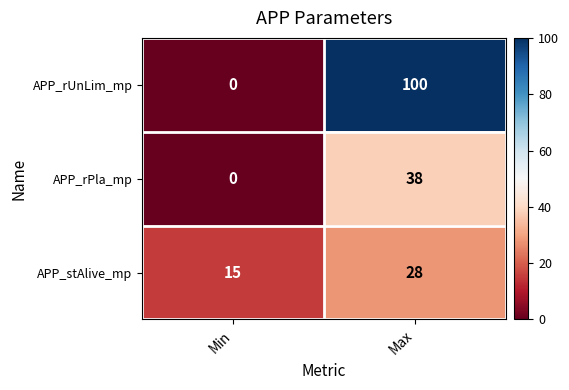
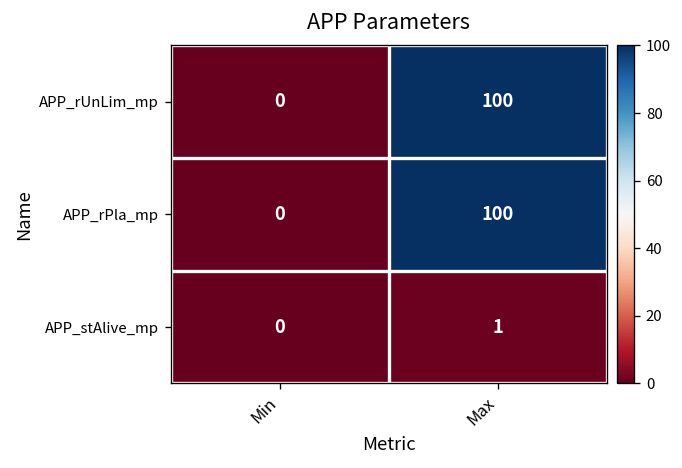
  {
    "APP_rUnLim_mp": {
      "Min": 0,
      "Max": 100
    },
    "APP_rPla_mp": {
      "Min": 0,
-     "Max": 38
+     "Max": 100
    },
    "APP_stAlive_mp": {
-     "Min": 15,
-     "Max": 28
+     "Min": 0,
+     "Max": 1
    }
  }
